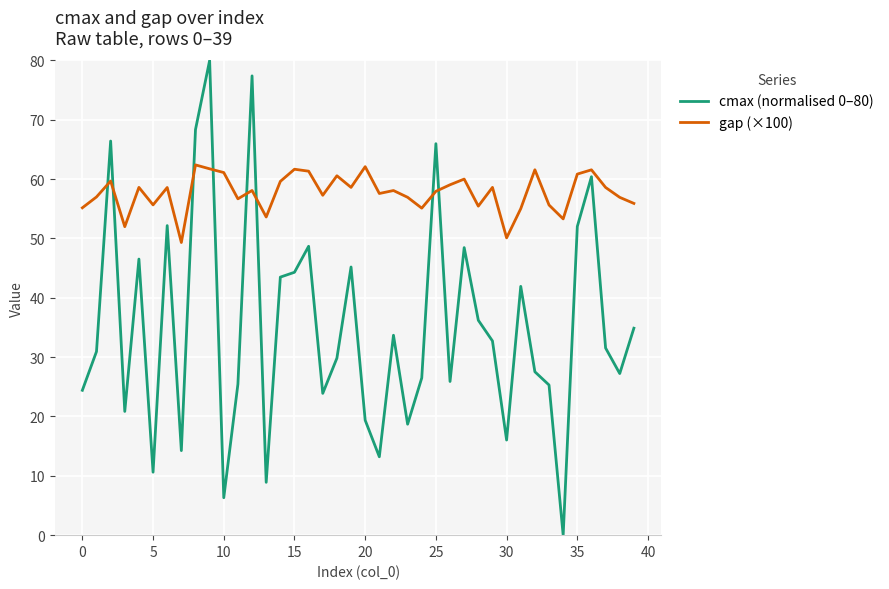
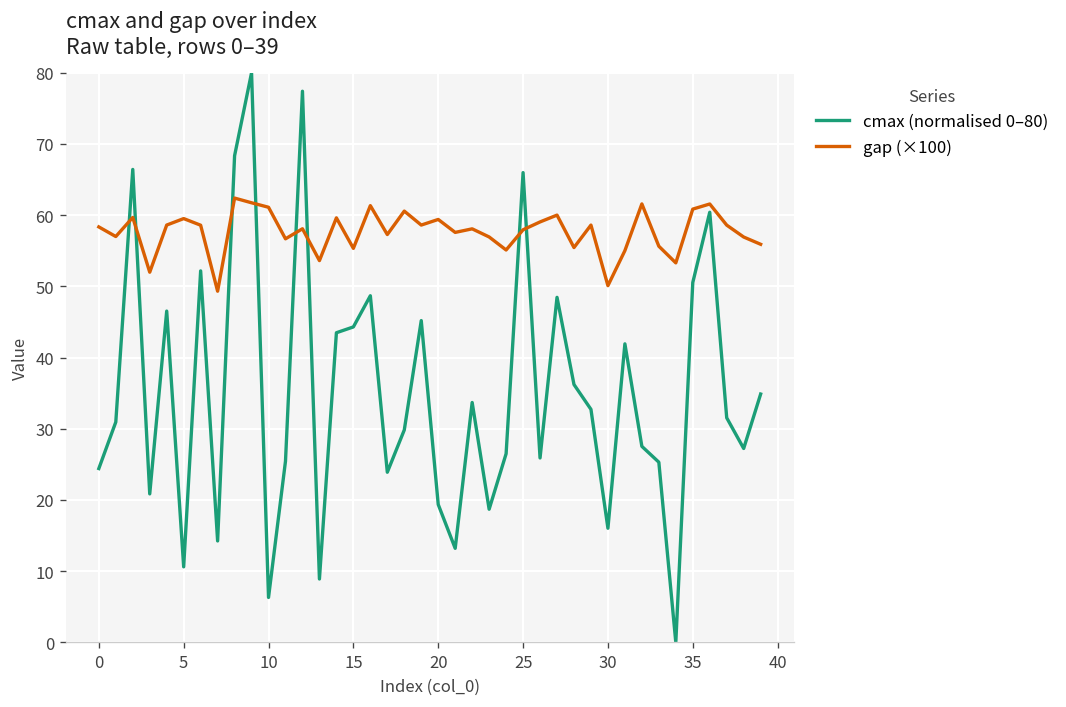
  {
    "cmax (normalised 0–80)": {
      "0": 24,
      "5": 11,
      "10": 6,
      "15": 44,
      "20": 19,
      "25": 66,
      "30": 16,
-     "35": 52
+     "35": 51
    },
    "gap (×100)": {
-     "0": 55,
-     "5": 56,
+     "0": 58,
+     "5": 60,
      "10": 61,
-     "15": 62,
-     "20": 62,
+     "15": 55,
+     "20": 59,
      "25": 58,
      "30": 50,
      "35": 61
    }
  }
